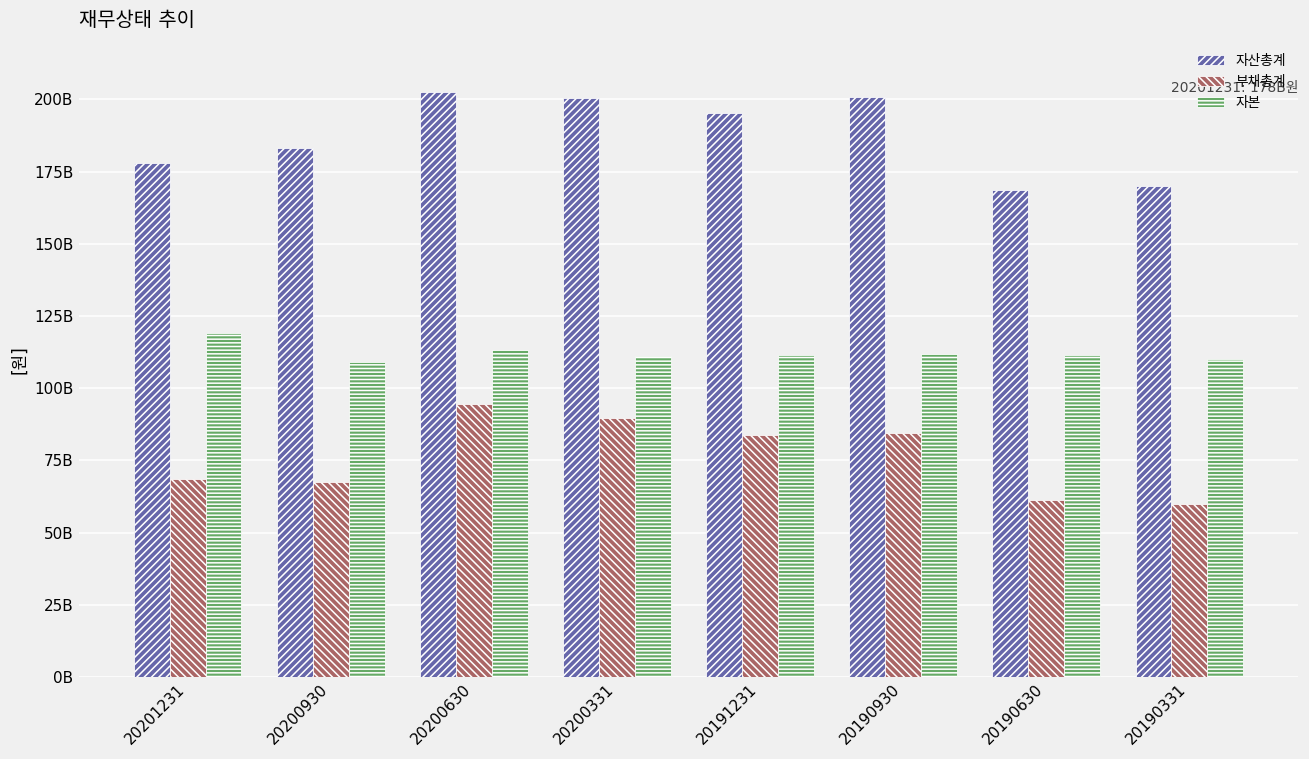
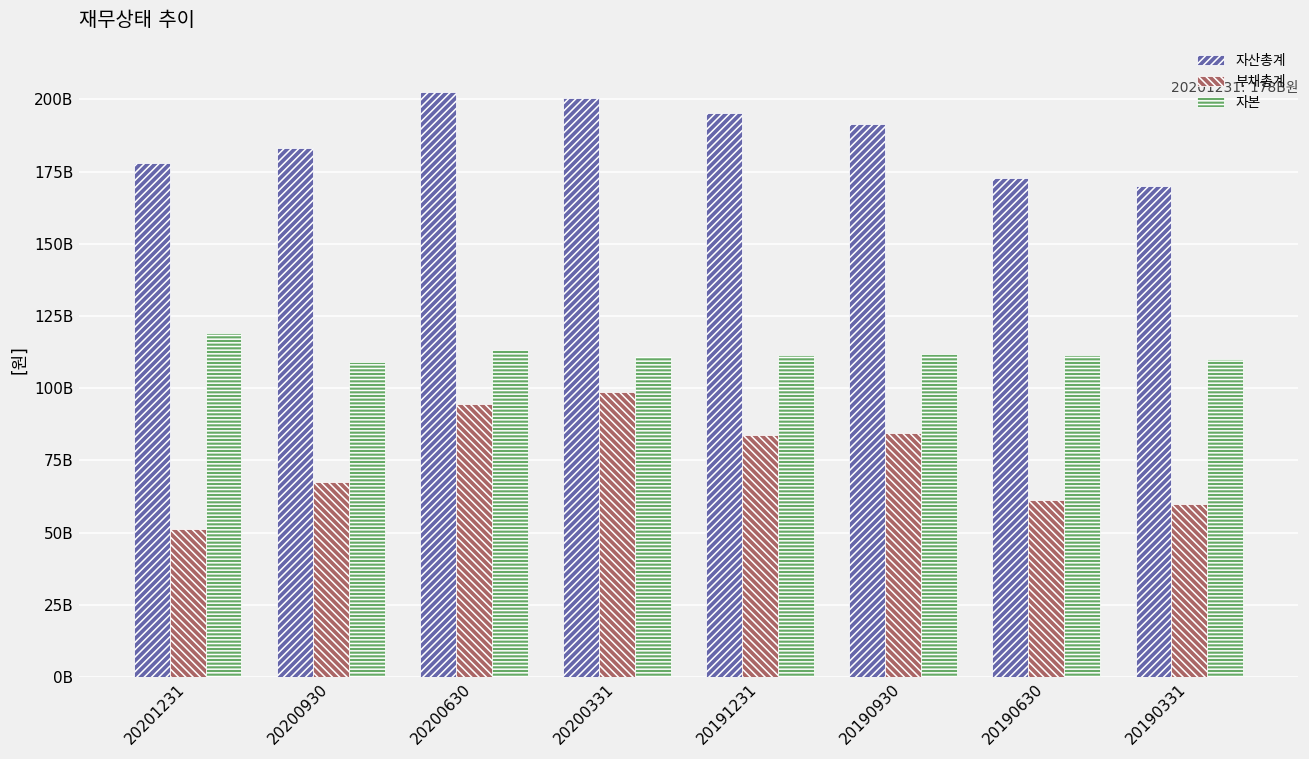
  {
    "자산총계": {
      "20201231": 178000000000,
      "20200930": 183000000000,
      "20200630": 203000000000,
      "20200331": 201000000000,
      "20191231": 195000000000,
-     "20190930": 201000000000,
-     "20190630": 169000000000,
+     "20190930": 192000000000,
+     "20190630": 173000000000,
      "20190331": 170000000000
    },
    "부채총계": {
-     "20201231": 69000000000,
+     "20201231": 51000000000,
      "20200930": 67000000000,
      "20200630": 95000000000,
-     "20200331": 90000000000,
+     "20200331": 99000000000,
      "20191231": 84000000000,
      "20190930": 85000000000,
      "20190630": 61000000000,
      "20190331": 60000000000
    },
    "자본": {
      "20201231": 119000000000,
      "20200930": 109000000000,
      "20200630": 113000000000,
      "20200331": 111000000000,
      "20191231": 111000000000,
      "20190930": 112000000000,
      "20190630": 111000000000,
      "20190331": 110000000000
    }
  }
